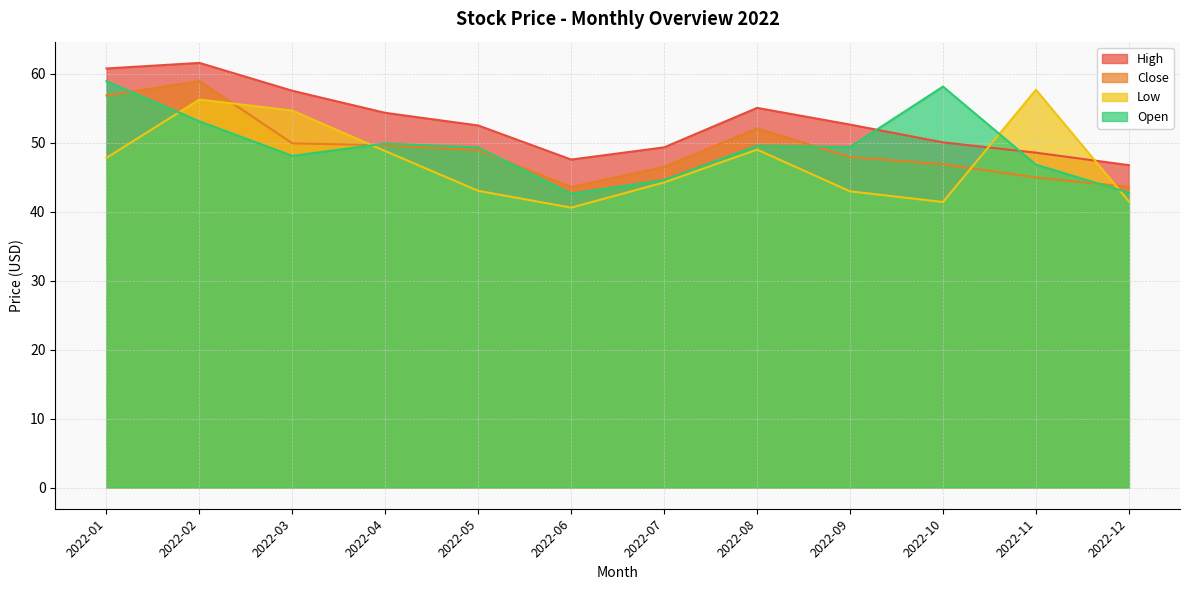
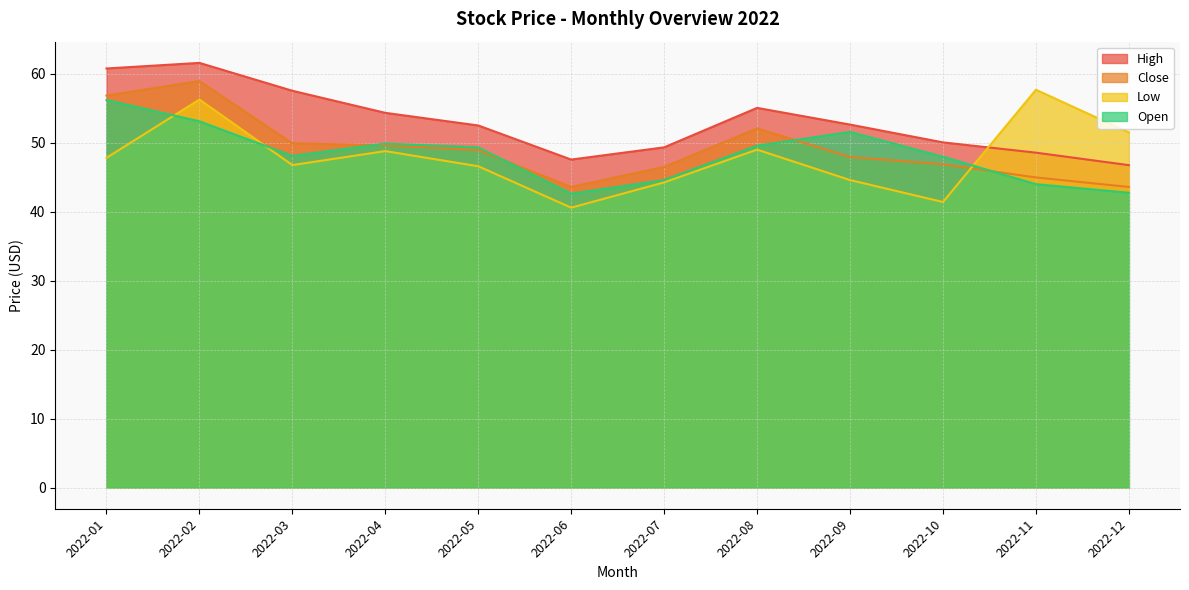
  {
    "Low": {
      "2022-01": 48,
      "2022-02": 56,
-     "2022-03": 55,
+     "2022-03": 47,
      "2022-04": 49,
-     "2022-05": 43,
+     "2022-05": 47,
      "2022-06": 41,
      "2022-08": 49,
-     "2022-09": 43,
+     "2022-09": 45,
      "2022-10": 41,
      "2022-11": 58,
-     "2022-12": 41
+     "2022-12": 51
    },
    "Open": {
-     "2022-01": 59,
+     "2022-01": 56,
      "2022-02": 53,
      "2022-03": 48,
      "2022-05": 49,
      "2022-06": 43,
      "2022-08": 50,
-     "2022-09": 49,
-     "2022-10": 58,
-     "2022-11": 47,
+     "2022-09": 52,
+     "2022-10": 48,
+     "2022-11": 44,
      "2022-12": 43
    }
  }
